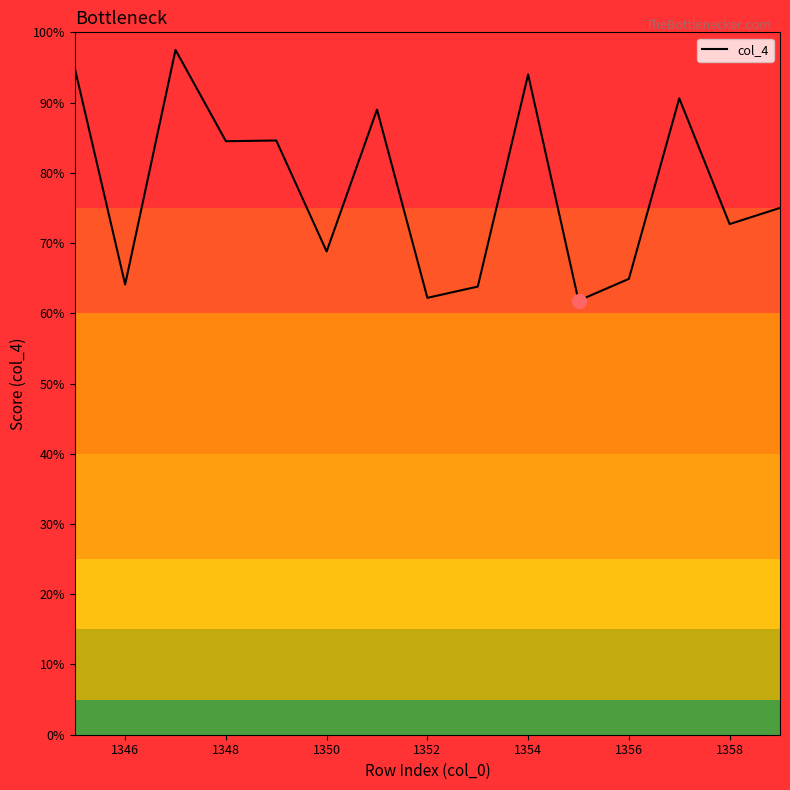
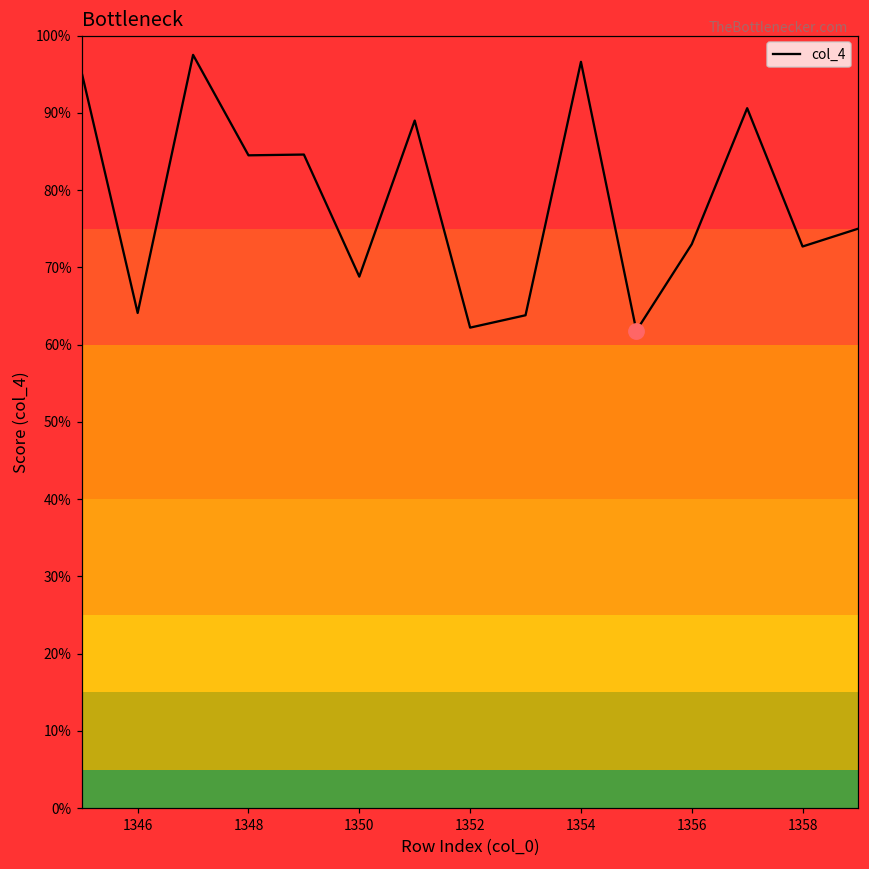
  {
    "col_4": {
      "1346": "64%",
      "1348": "85%",
      "1350": "69%",
      "1352": "62%",
-     "1354": "94%",
-     "1356": "65%",
+     "1354": "97%",
+     "1356": "73%",
      "1358": "73%"
    }
  }
